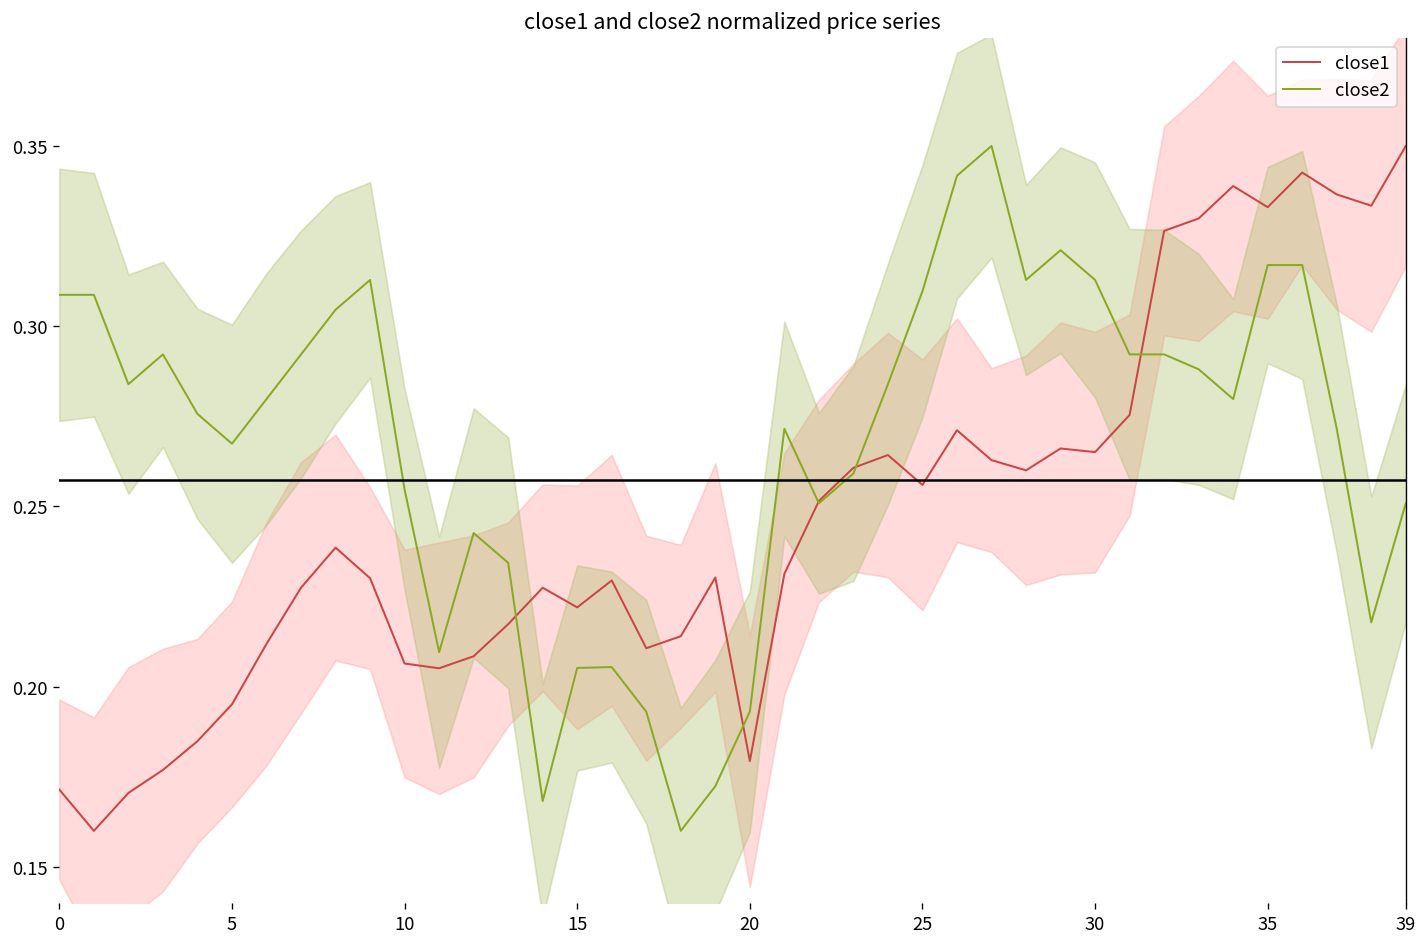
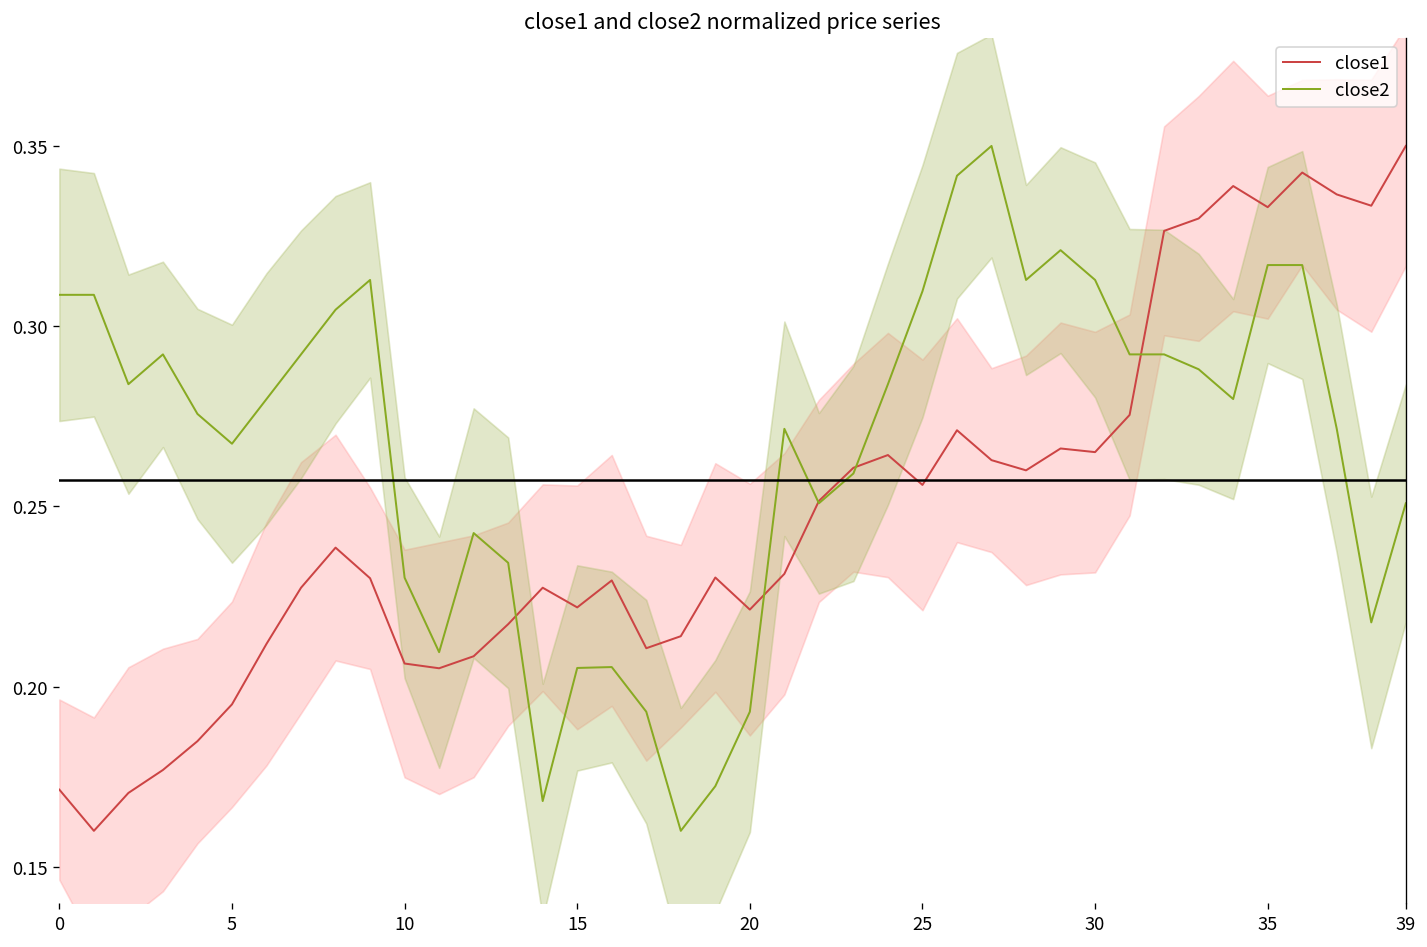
  {
    "close1": {
      "0": 0.171,
      "5": 0.195,
      "10": 0.206,
      "15": 0.222,
-     "20": 0.179,
+     "20": 0.221,
      "25": 0.256,
      "30": 0.265,
      "35": 0.333,
      "39": 0.350
    },
    "close2": {
      "0": 0.309,
      "5": 0.267,
-     "10": 0.255,
+     "10": 0.230,
      "15": 0.205,
      "20": 0.193,
      "25": 0.310,
      "30": 0.313,
      "35": 0.317,
      "39": 0.251
    }
  }
